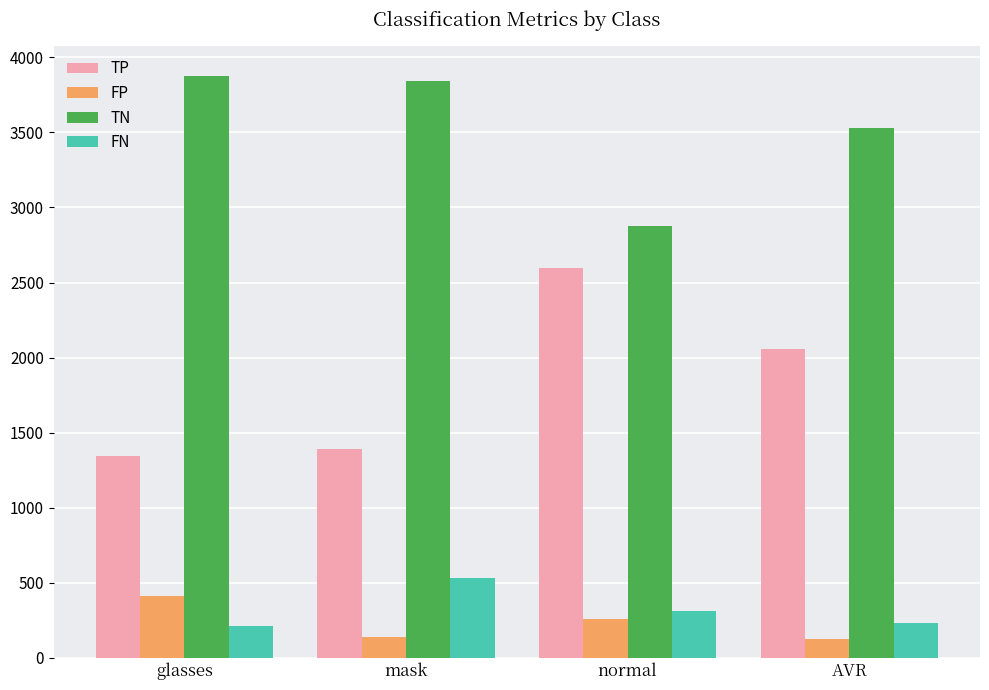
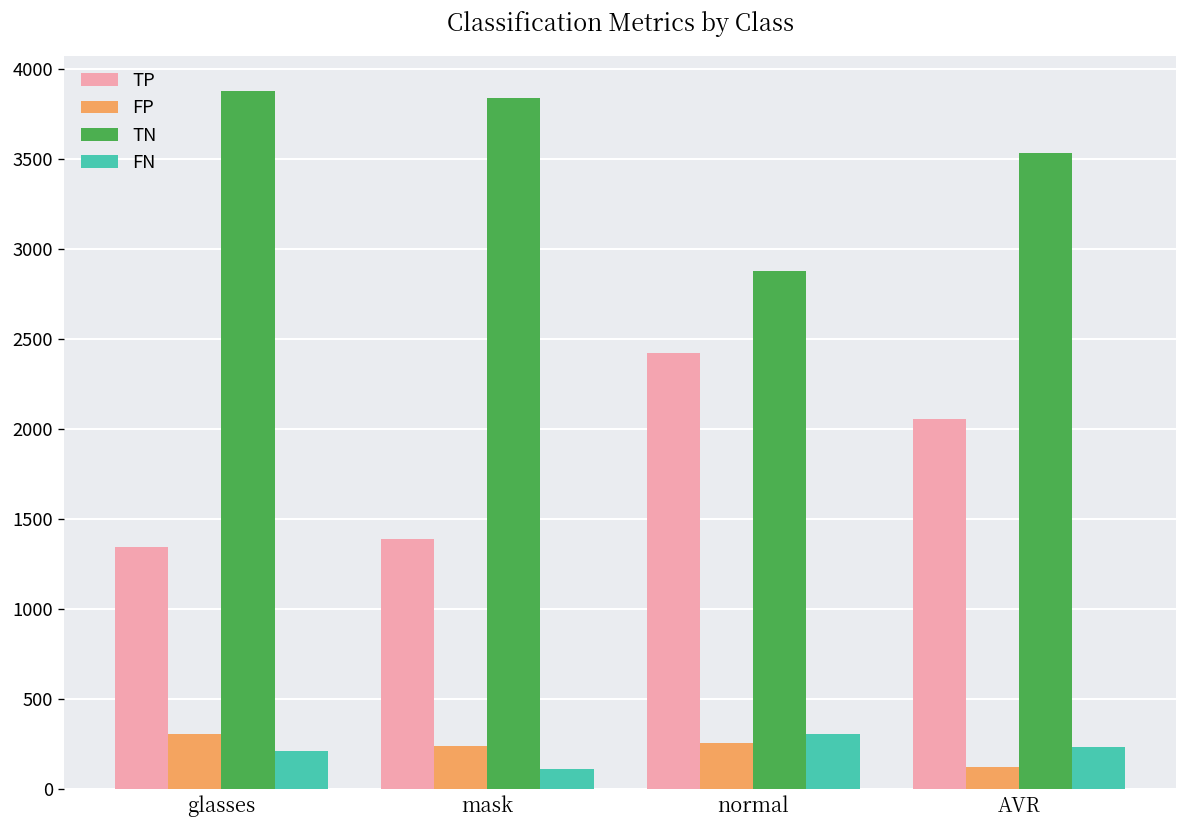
  {
    "TP": {
      "glasses": 1340,
      "mask": 1390,
-     "normal": 2600,
+     "normal": 2420,
      "AVR": 2060
    },
    "FP": {
-     "glasses": 410,
-     "mask": 140,
+     "glasses": 310,
+     "mask": 240,
      "normal": 260,
      "AVR": 120
    },
    "TN": {
      "glasses": 3880,
      "mask": 3840,
      "normal": 2880,
      "AVR": 3530
    },
    "FN": {
      "glasses": 210,
-     "mask": 530,
+     "mask": 110,
      "normal": 310,
      "AVR": 230
    }
  }
